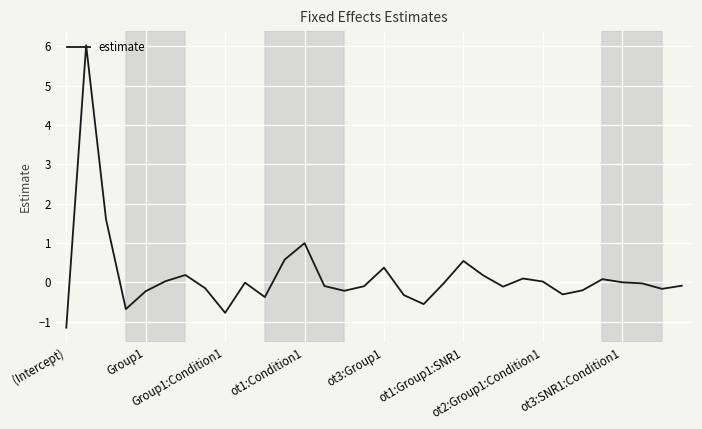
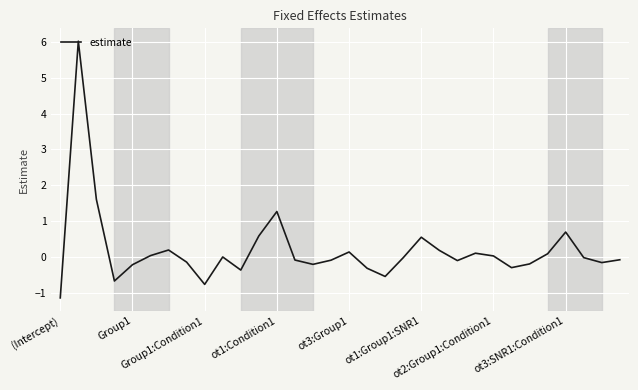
  {
    "(Intercept)": -1.1,
    "Group1": -0.2,
    "Group1:Condition1": -0.8,
-   "ot1:Condition1": 1.0,
-   "ot3:Group1": 0.4,
+   "ot1:Condition1": 1.3,
+   "ot3:Group1": 0.1,
    "ot1:Group1:SNR1": 0.5,
    "ot2:Group1:Condition1": 0.0,
-   "ot3:SNR1:Condition1": 0.0
+   "ot3:SNR1:Condition1": 0.7
  }
